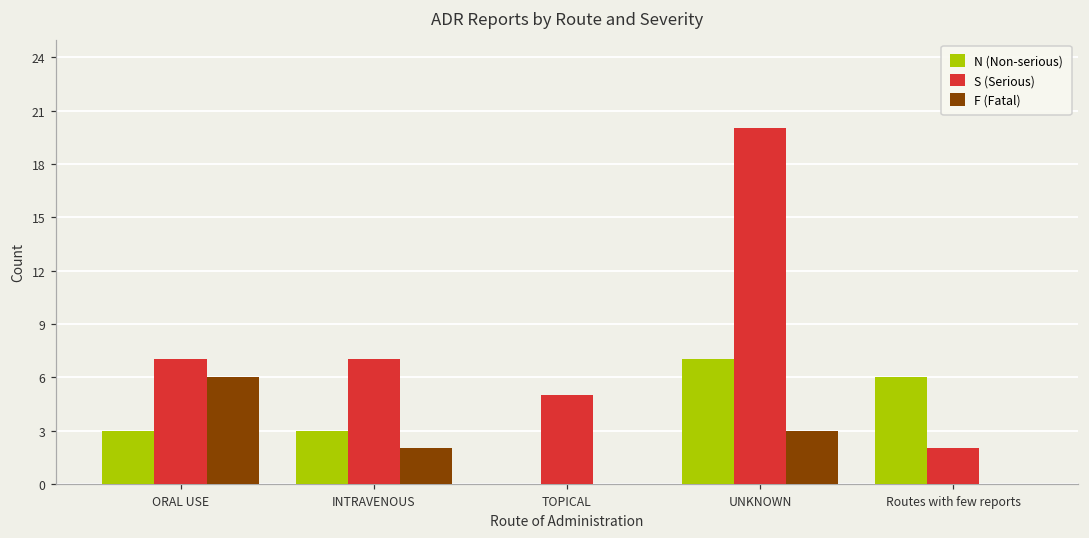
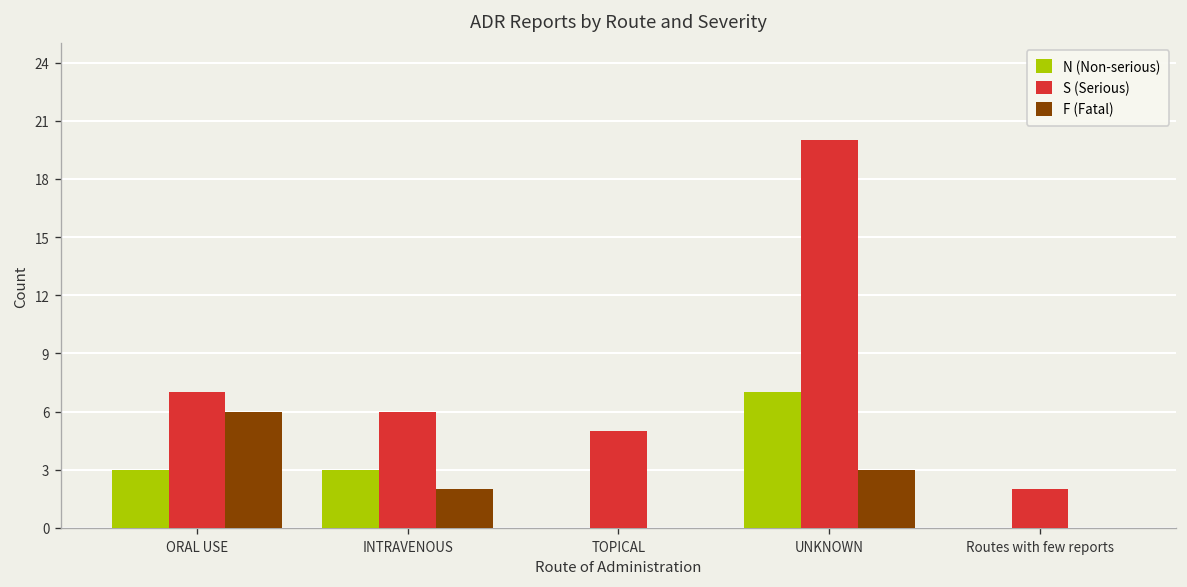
  {
    "N (Non-serious)": {
      "ORAL USE": 3,
      "INTRAVENOUS": 3,
      "TOPICAL": 0,
      "UNKNOWN": 7,
-     "Routes with few reports": 6
+     "Routes with few reports": 0
    },
    "S (Serious)": {
      "ORAL USE": 7,
-     "INTRAVENOUS": 7,
+     "INTRAVENOUS": 6,
      "TOPICAL": 5,
      "UNKNOWN": 20,
      "Routes with few reports": 2
    },
    "F (Fatal)": {
      "ORAL USE": 6,
      "INTRAVENOUS": 2,
      "TOPICAL": 0,
      "UNKNOWN": 3,
      "Routes with few reports": 0
    }
  }
